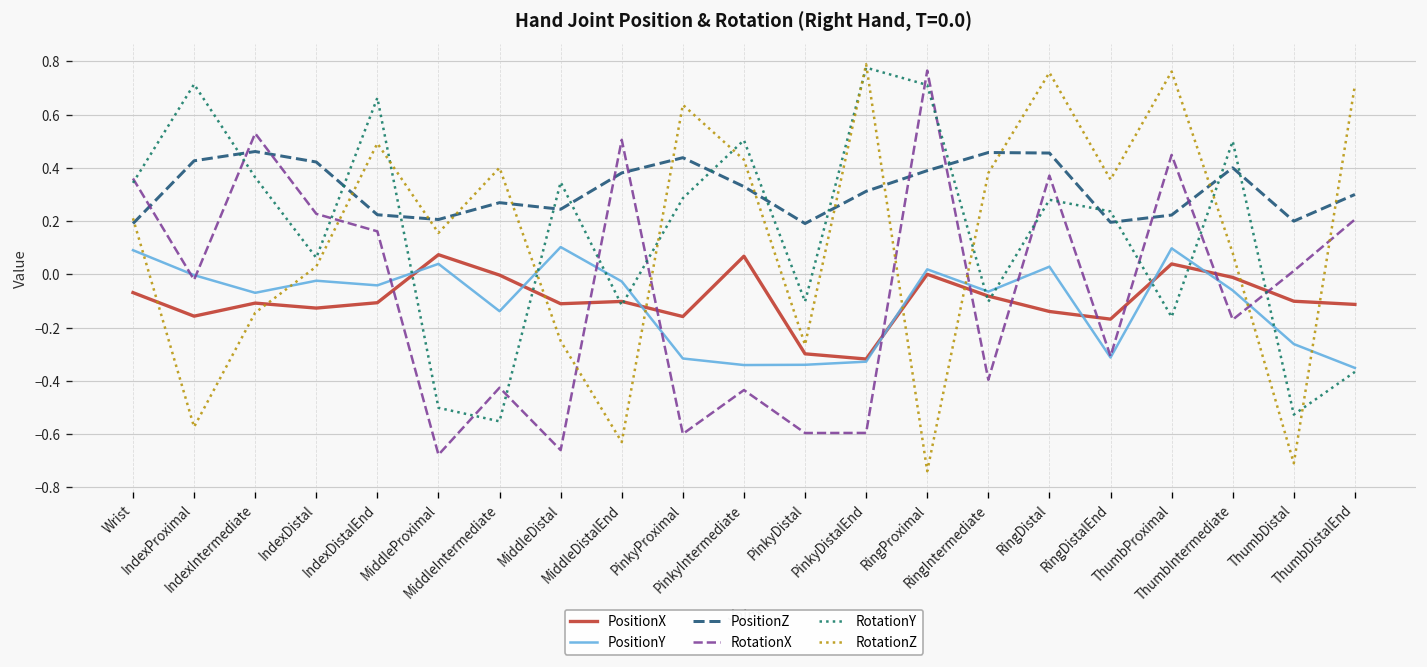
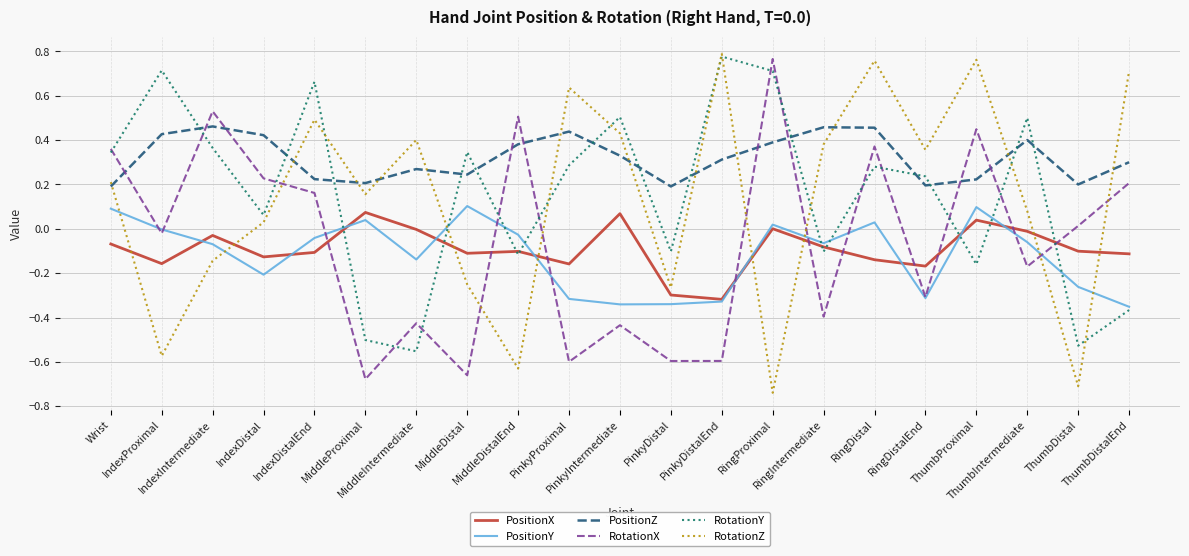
  {
    "PositionX": {
      "Wrist": -0.07,
      "IndexProximal": -0.16,
-     "IndexIntermediate": -0.11,
+     "IndexIntermediate": -0.03,
      "IndexDistal": -0.13,
      "IndexDistalEnd": -0.11,
      "MiddleProximal": 0.07,
      "MiddleIntermediate": 0.00,
      "MiddleDistal": -0.11,
      "MiddleDistalEnd": -0.10,
      "PinkyProximal": -0.16,
      "PinkyIntermediate": 0.07,
      "PinkyDistal": -0.30,
      "RingProximal": 0.00,
      "RingIntermediate": -0.08,
      "RingDistal": -0.14,
      "RingDistalEnd": -0.17,
      "ThumbProximal": 0.04,
      "ThumbIntermediate": -0.01,
      "ThumbDistal": -0.10,
      "ThumbDistalEnd": -0.11
    },
    "PositionY": {
      "Wrist": 0.09,
      "IndexProximal": 0.00,
      "IndexIntermediate": -0.07,
-     "IndexDistal": -0.02,
+     "IndexDistal": -0.21,
      "IndexDistalEnd": -0.04,
      "MiddleProximal": 0.04,
      "MiddleIntermediate": -0.14,
      "MiddleDistal": 0.10,
      "MiddleDistalEnd": -0.03,
      "PinkyProximal": -0.32,
      "PinkyIntermediate": -0.34,
      "PinkyDistal": -0.34,
      "RingProximal": 0.02,
      "RingIntermediate": -0.06,
      "RingDistal": 0.03,
      "ThumbProximal": 0.10,
      "ThumbIntermediate": -0.06,
      "ThumbDistal": -0.26,
      "ThumbDistalEnd": -0.35
    },
    "RotationX": {
      "Wrist": 0.36,
      "IndexProximal": -0.02,
      "IndexIntermediate": 0.53,
      "IndexDistal": 0.23,
      "IndexDistalEnd": 0.16,
      "MiddleProximal": -0.68,
      "MiddleIntermediate": -0.43,
      "MiddleDistal": -0.66,
      "MiddleDistalEnd": 0.51,
      "PinkyProximal": -0.60,
      "PinkyIntermediate": -0.43,
      "PinkyDistal": -0.60,
      "PinkyDistalEnd": -0.60,
      "RingProximal": 0.77,
      "RingIntermediate": -0.40,
      "RingDistal": 0.37,
      "ThumbProximal": 0.45,
      "ThumbIntermediate": -0.17,
      "ThumbDistal": 0.01,
      "ThumbDistalEnd": 0.21
    },
    "RotationZ": {
      "Wrist": 0.21,
      "IndexProximal": -0.57,
      "IndexIntermediate": -0.14,
      "IndexDistal": 0.03,
      "IndexDistalEnd": 0.49,
      "MiddleProximal": 0.16,
      "MiddleIntermediate": 0.40,
      "MiddleDistal": -0.25,
      "MiddleDistalEnd": -0.63,
      "PinkyProximal": 0.64,
      "PinkyIntermediate": 0.43,
      "PinkyDistal": -0.26,
      "PinkyDistalEnd": 0.79,
      "RingProximal": -0.74,
      "RingIntermediate": 0.38,
      "RingDistal": 0.76,
      "RingDistalEnd": 0.36,
      "ThumbProximal": 0.76,
      "ThumbIntermediate": 0.08,
      "ThumbDistal": -0.71,
      "ThumbDistalEnd": 0.71
    }
  }
